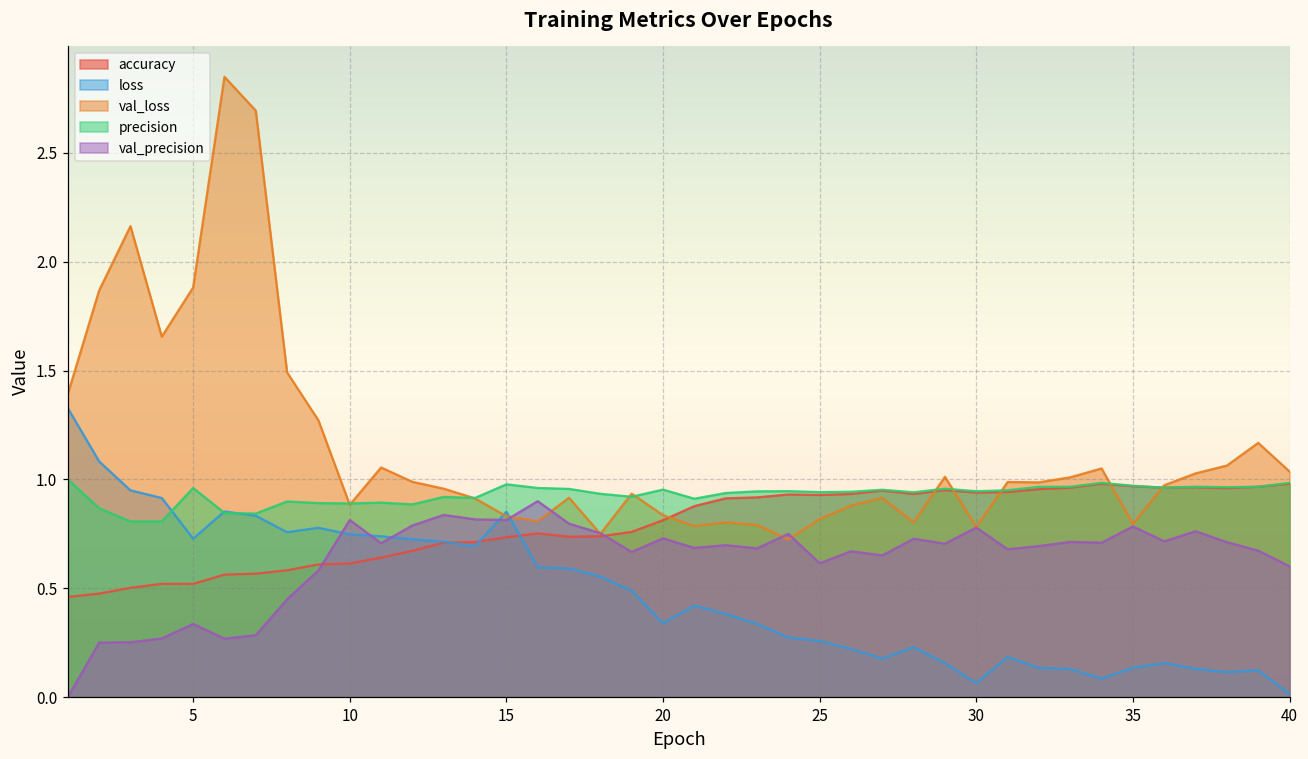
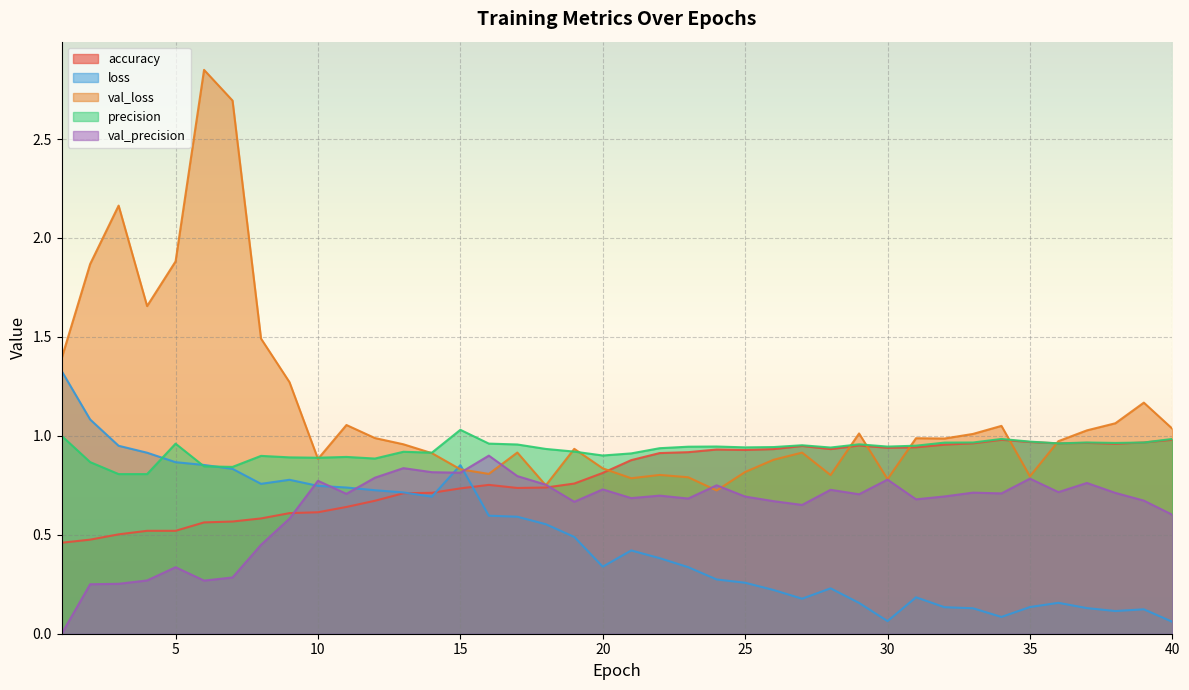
  {
    "loss": {
-     "5": 0.73,
+     "5": 0.87,
      "10": 0.75,
      "15": 0.85,
      "20": 0.34,
      "25": 0.26,
      "30": 0.06,
      "35": 0.13,
-     "40": 0.01
+     "40": 0.06
    },
    "precision": {
      "5": 0.96,
-     "15": 0.98,
-     "20": 0.95,
+     "15": 1.03,
+     "20": 0.90,
      "25": 0.94
    },
    "val_precision": {
      "5": 0.34,
-     "10": 0.81,
+     "10": 0.77,
      "15": 0.81,
      "20": 0.73,
-     "25": 0.61,
+     "25": 0.69,
      "40": 0.60
    }
  }
